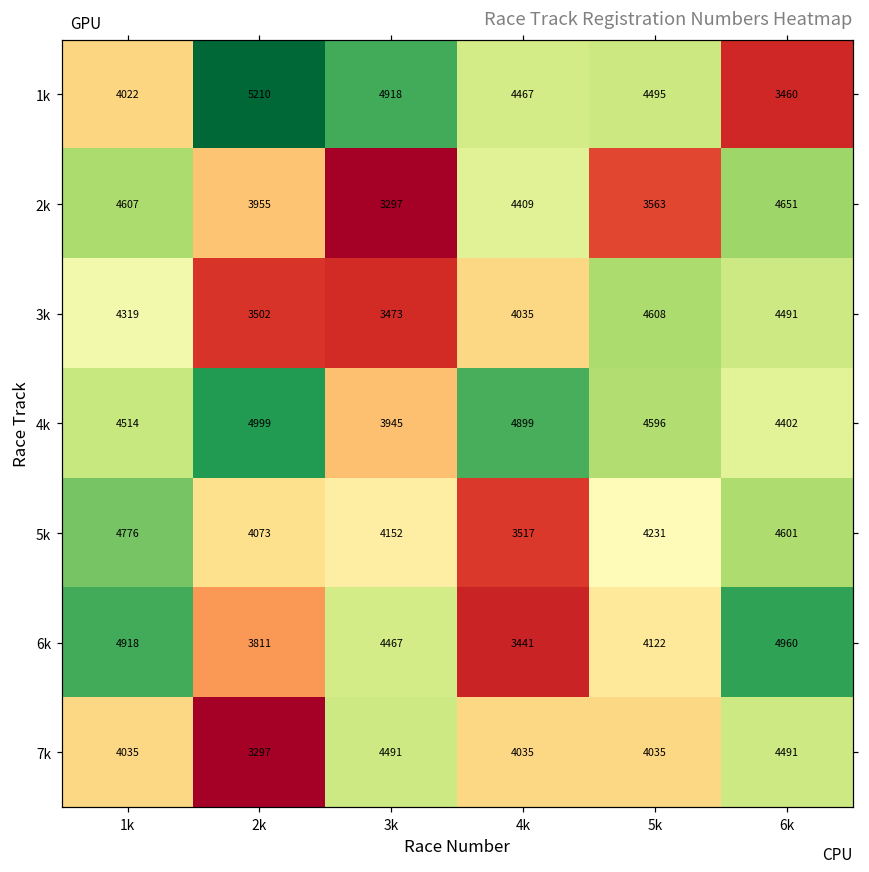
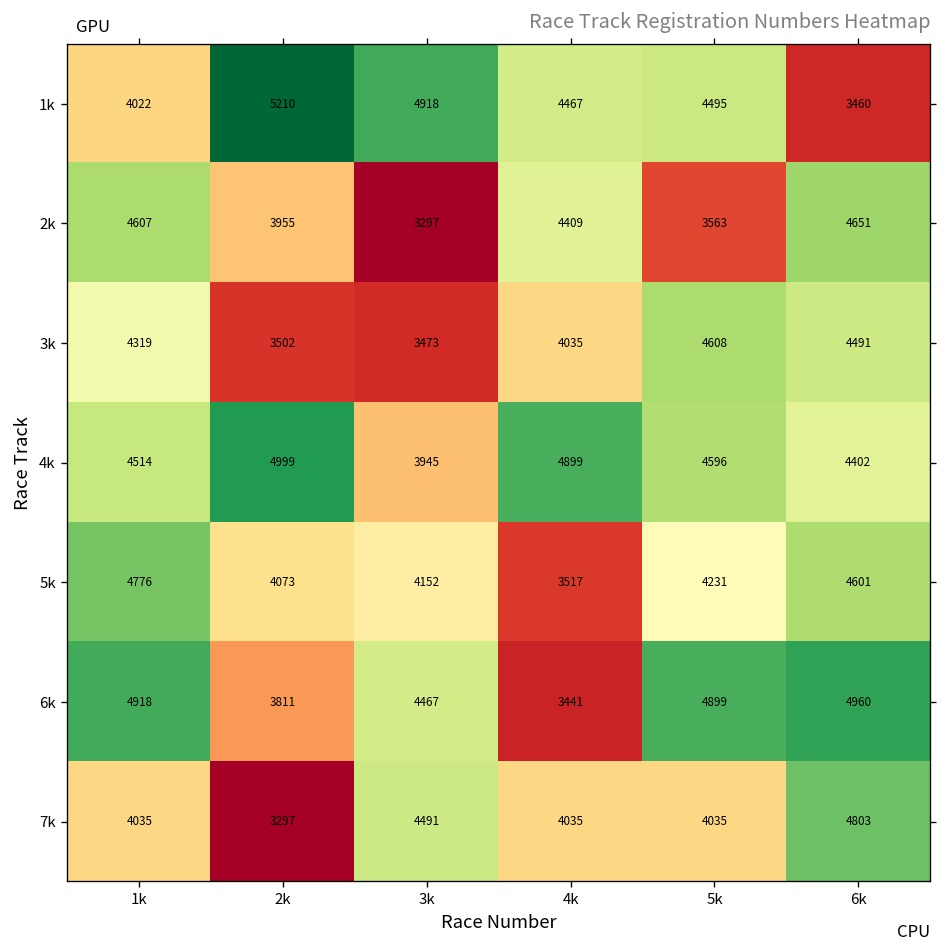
  {
    "1k": {
      "1k": 4022,
      "2k": 5210,
      "3k": 4918,
      "4k": 4467,
      "5k": 4495,
      "6k": 3460
    },
    "2k": {
      "1k": 4607,
      "2k": 3955,
      "3k": 3297,
      "4k": 4409,
      "5k": 3563,
      "6k": 4651
    },
    "3k": {
      "1k": 4319,
      "2k": 3502,
      "3k": 3473,
      "4k": 4035,
      "5k": 4608,
      "6k": 4491
    },
    "4k": {
      "1k": 4514,
      "2k": 4999,
      "3k": 3945,
      "4k": 4899,
      "5k": 4596,
      "6k": 4402
    },
    "5k": {
      "1k": 4776,
      "2k": 4073,
      "3k": 4152,
      "4k": 3517,
      "5k": 4231,
      "6k": 4601
    },
    "6k": {
      "1k": 4918,
      "2k": 3811,
      "3k": 4467,
      "4k": 3441,
-     "5k": 4122,
+     "5k": 4899,
      "6k": 4960
    },
    "7k": {
      "1k": 4035,
      "2k": 3297,
      "3k": 4491,
      "4k": 4035,
      "5k": 4035,
-     "6k": 4491
+     "6k": 4803
    }
  }
